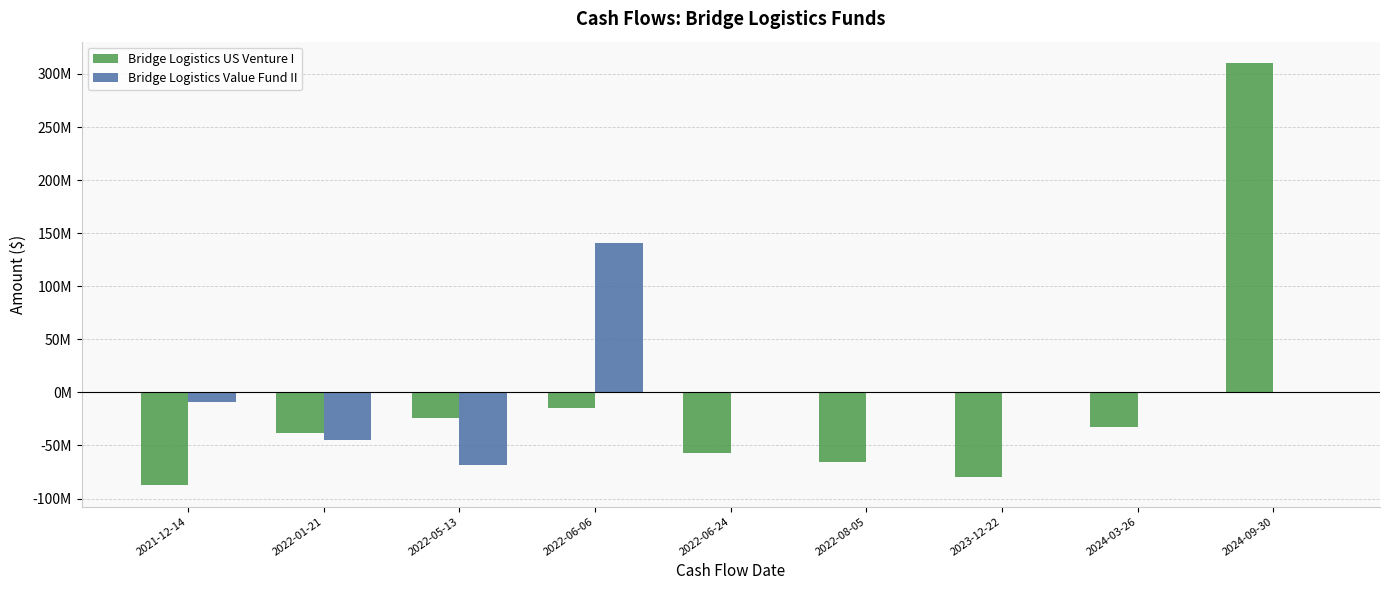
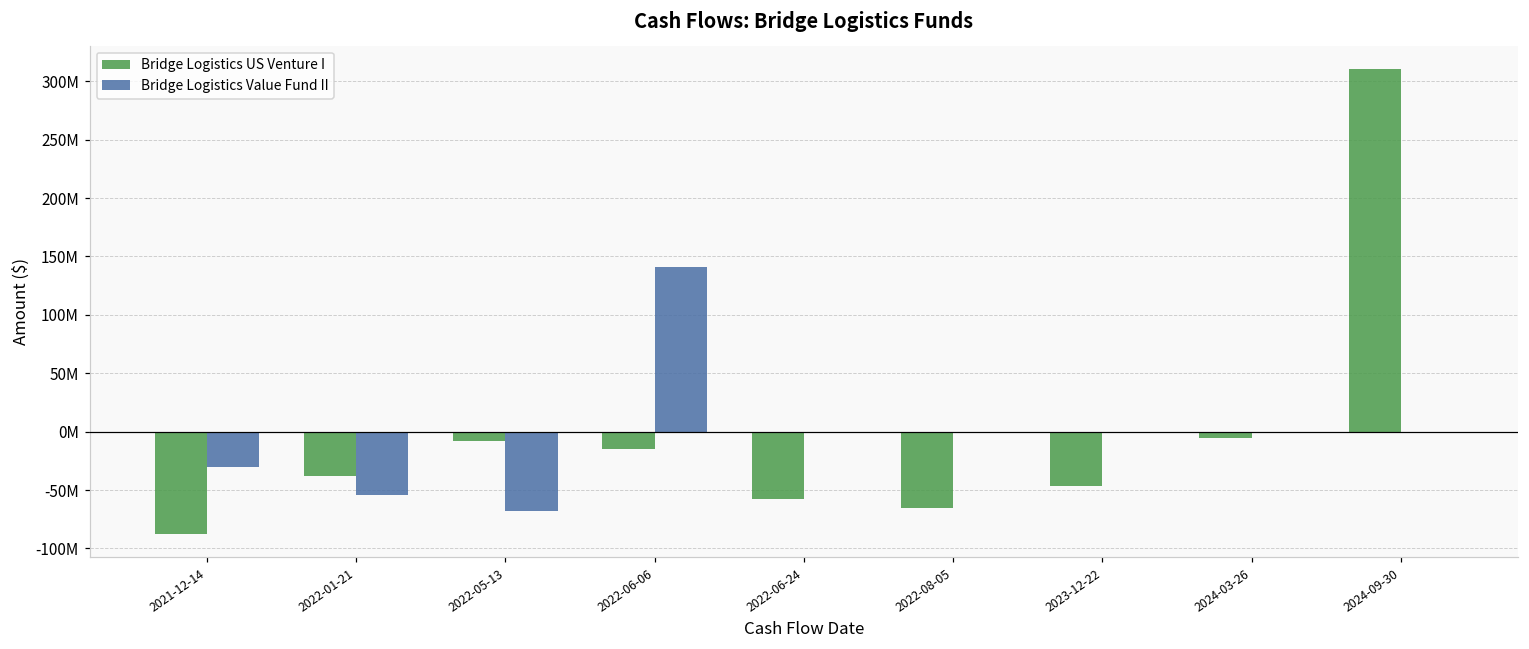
  {
    "Bridge Logistics US Venture I": {
      "2021-12-14": -88000000,
      "2022-01-21": -38000000,
-     "2022-05-13": -24000000,
+     "2022-05-13": -8000000,
      "2022-06-06": -15000000,
      "2022-06-24": -57000000,
      "2022-08-05": -65000000,
-     "2023-12-22": -79000000,
-     "2024-03-26": -32000000,
+     "2023-12-22": -47000000,
+     "2024-03-26": -6000000,
      "2024-09-30": 311000000
    },
    "Bridge Logistics Value Fund II": {
-     "2021-12-14": -9000000,
-     "2022-01-21": -45000000,
+     "2021-12-14": -30000000,
+     "2022-01-21": -54000000,
      "2022-05-13": -68000000,
      "2022-06-06": 141000000,
      "2022-06-24": 0,
      "2022-08-05": 0,
      "2023-12-22": 0,
      "2024-03-26": 0,
      "2024-09-30": 0
    }
  }
